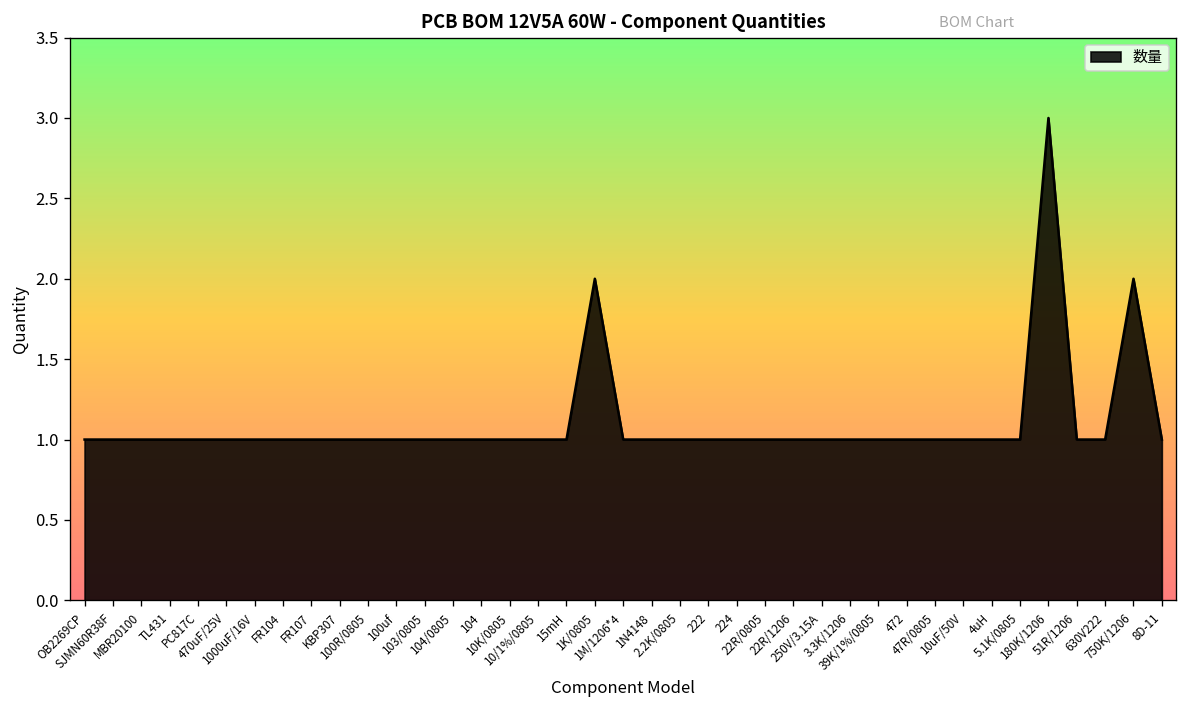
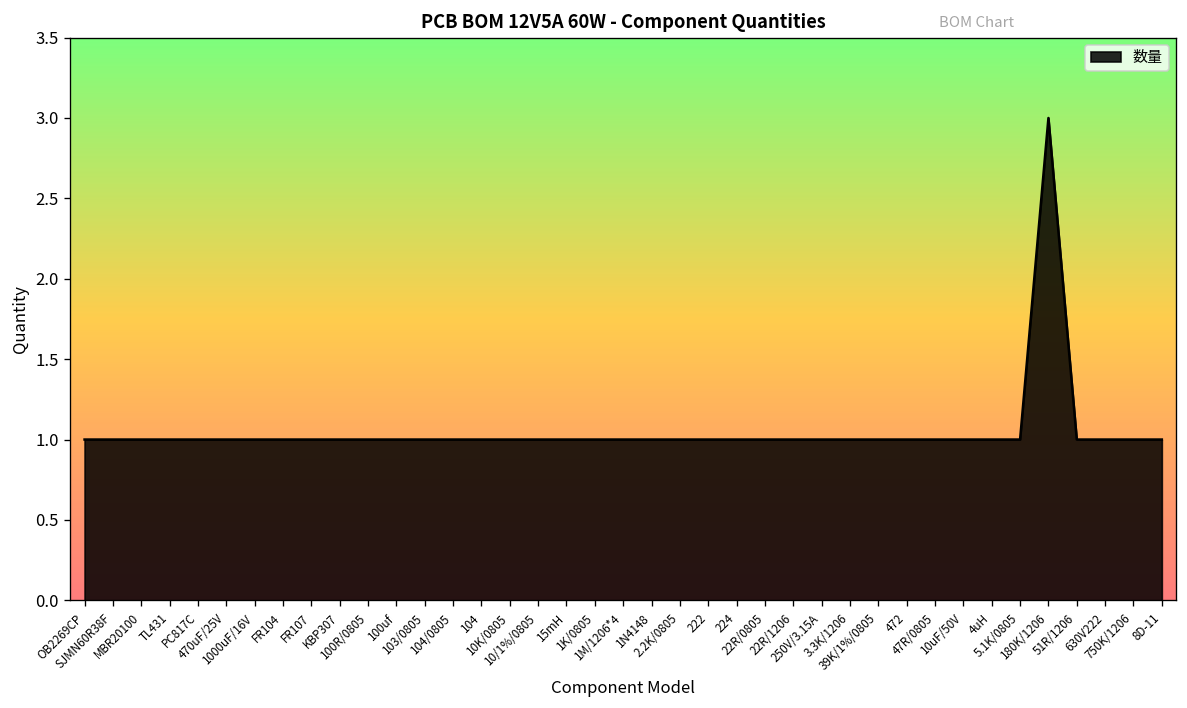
  {
    "OB2269CP": 1,
    "SJMN60R38F": 1,
    "MBR20100": 1,
    "TL431": 1,
    "PC817C": 1,
    "470uF/25V": 1,
    "1000uF/16V": 1,
    "FR104": 1,
    "FR107": 1,
    "KBP307": 1,
    "100R/0805": 1,
    "100uf": 1,
    "103/0805": 1,
    "104/0805": 1,
    "104": 1,
    "10K/0805": 1,
    "10/1%/0805": 1,
    "15mH": 1,
-   "1K/0805": 2,
+   "1K/0805": 1,
    "1M/1206*4": 1,
    "1N4148": 1,
    "2.2K/0805": 1,
    "222": 1,
    "224": 1,
    "22R/0805": 1,
    "22R/1206": 1,
    "250V/3.15A": 1,
    "3.3K/1206": 1,
    "39K/1%/0805": 1,
    "472": 1,
    "47R/0805": 1,
    "10uF/50V": 1,
    "4uH": 1,
    "5.1K/0805": 1,
    "180K/1206": 3,
    "51R/1206": 1,
    "630V222": 1,
-   "750K/1206": 2,
+   "750K/1206": 1,
    "8D-11": 1
  }
